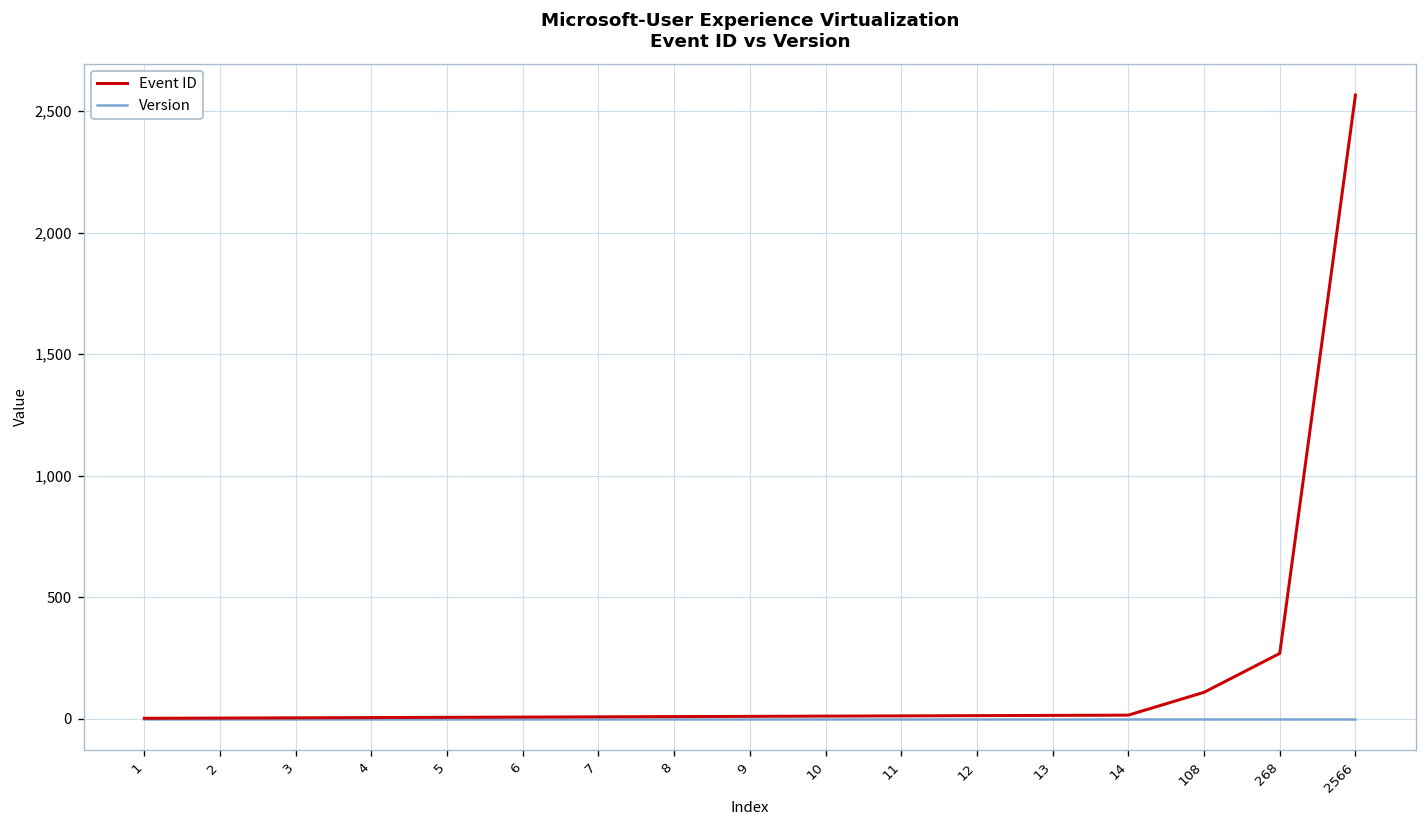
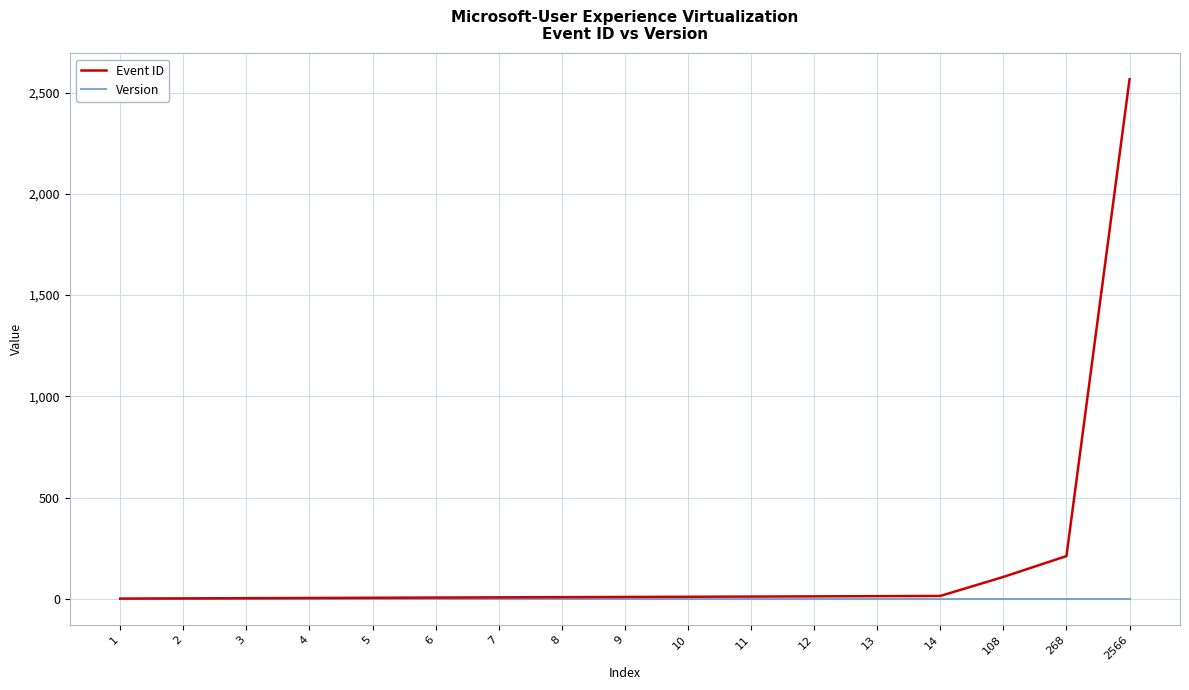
  {
    "Event ID": {
      "13": "10",
      "14": "10",
      "108": "110",
-     "268": "270",
+     "268": "210",
      "2566": "2,570"
    },
    "Version": {
      "13": "0",
      "14": "0",
      "108": "0",
      "268": "0",
      "2566": "0"
    }
  }
